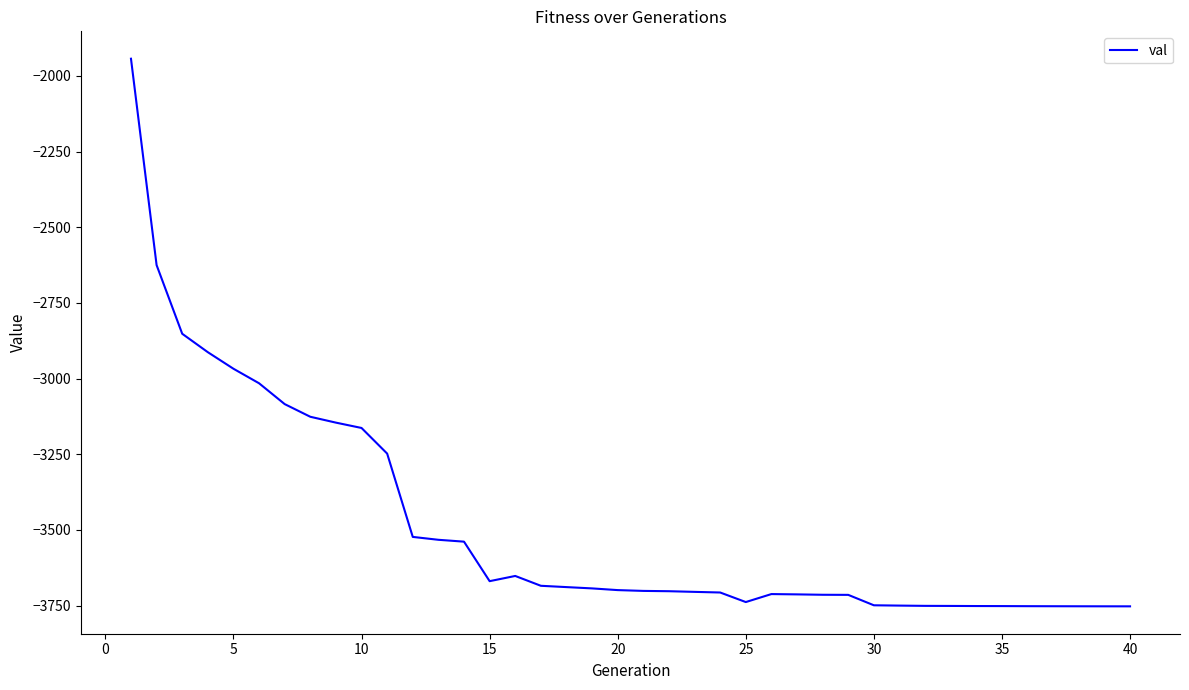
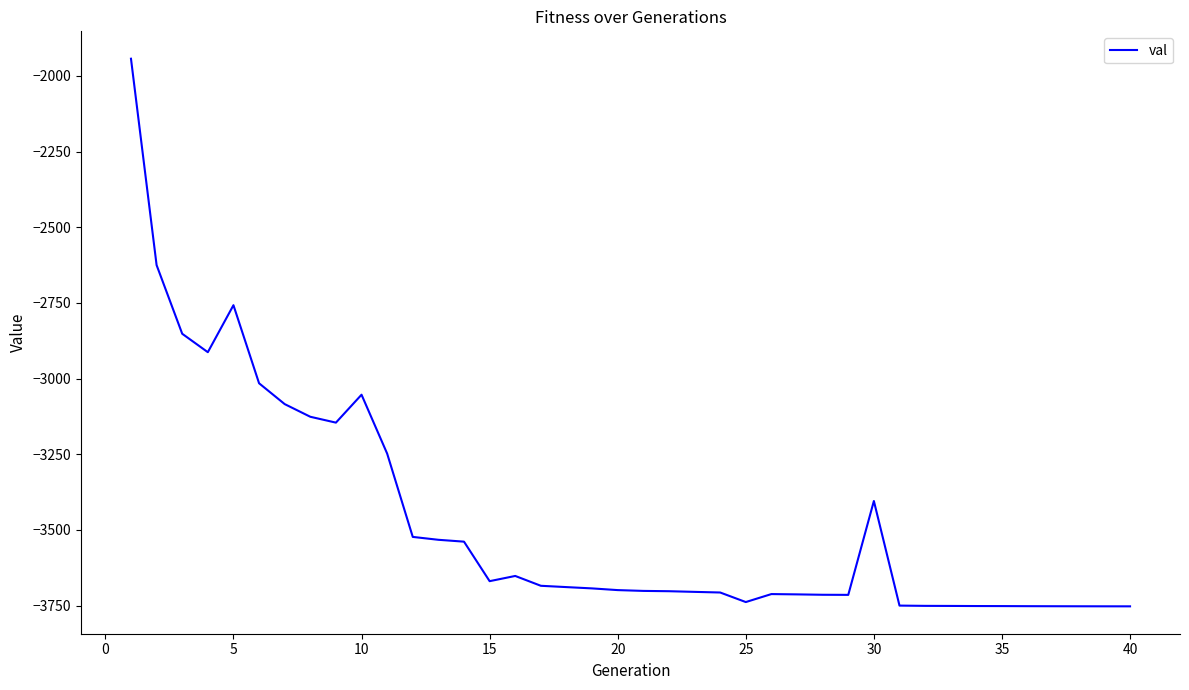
  {
-   "5": -2970,
-   "10": -3160,
+   "5": -2760,
+   "10": -3050,
    "15": -3670,
    "20": -3700,
    "25": -3740,
-   "30": -3750,
+   "30": -3400,
    "35": -3750,
    "40": -3750
  }
